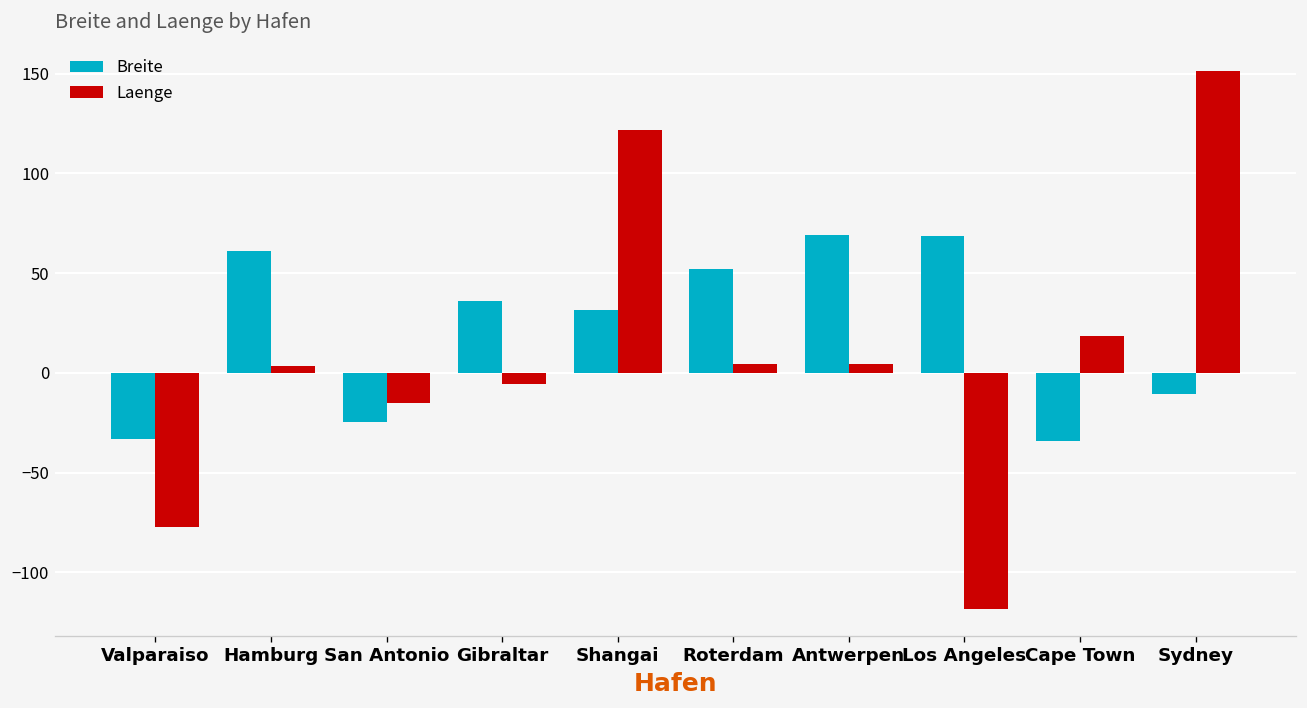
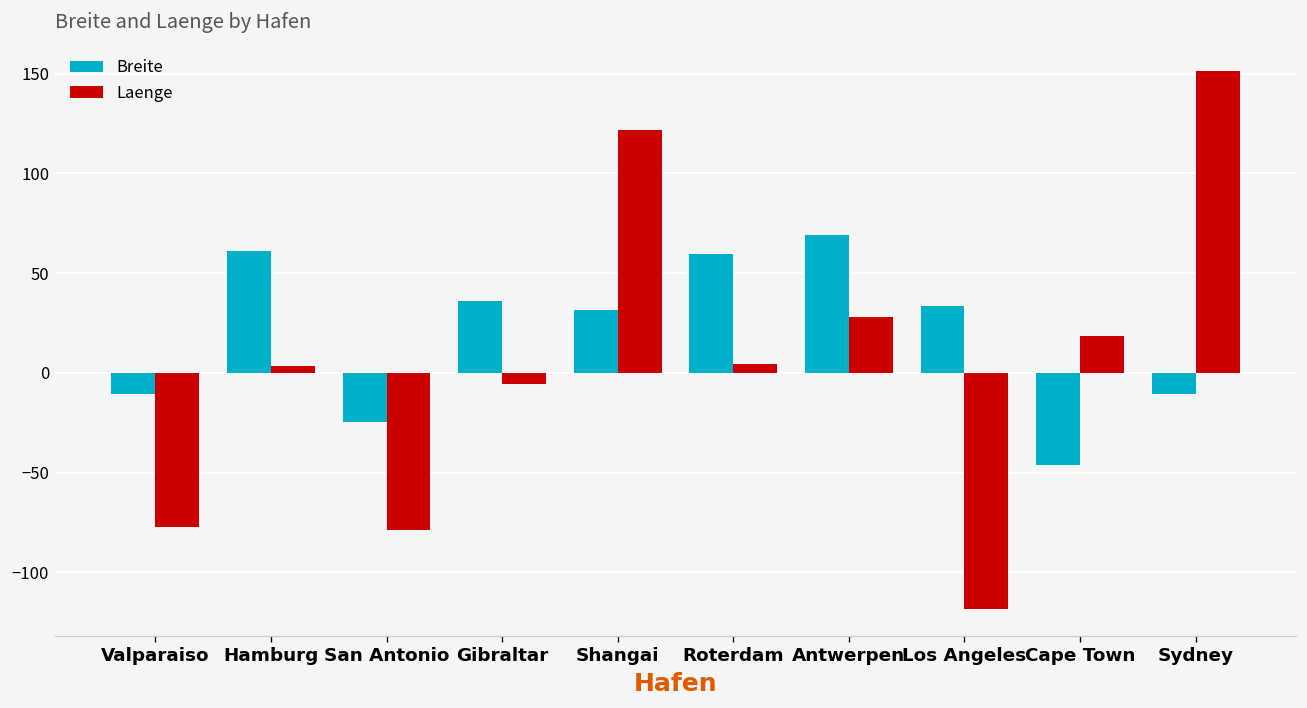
  {
    "Breite": {
-     "Valparaiso": -33,
+     "Valparaiso": -10,
      "Hamburg": 61,
      "San Antonio": -24,
      "Gibraltar": 36,
      "Shangai": 31,
-     "Roterdam": 52,
+     "Roterdam": 59,
      "Antwerpen": 69,
-     "Los Angeles": 69,
-     "Cape Town": -34,
+     "Los Angeles": 34,
+     "Cape Town": -46,
      "Sydney": -11
    },
    "Laenge": {
      "Valparaiso": -78,
      "Hamburg": 4,
-     "San Antonio": -15,
+     "San Antonio": -79,
      "Gibraltar": -5,
      "Shangai": 121,
      "Roterdam": 4,
-     "Antwerpen": 4,
+     "Antwerpen": 28,
      "Los Angeles": -118,
      "Cape Town": 18,
      "Sydney": 151
    }
  }
